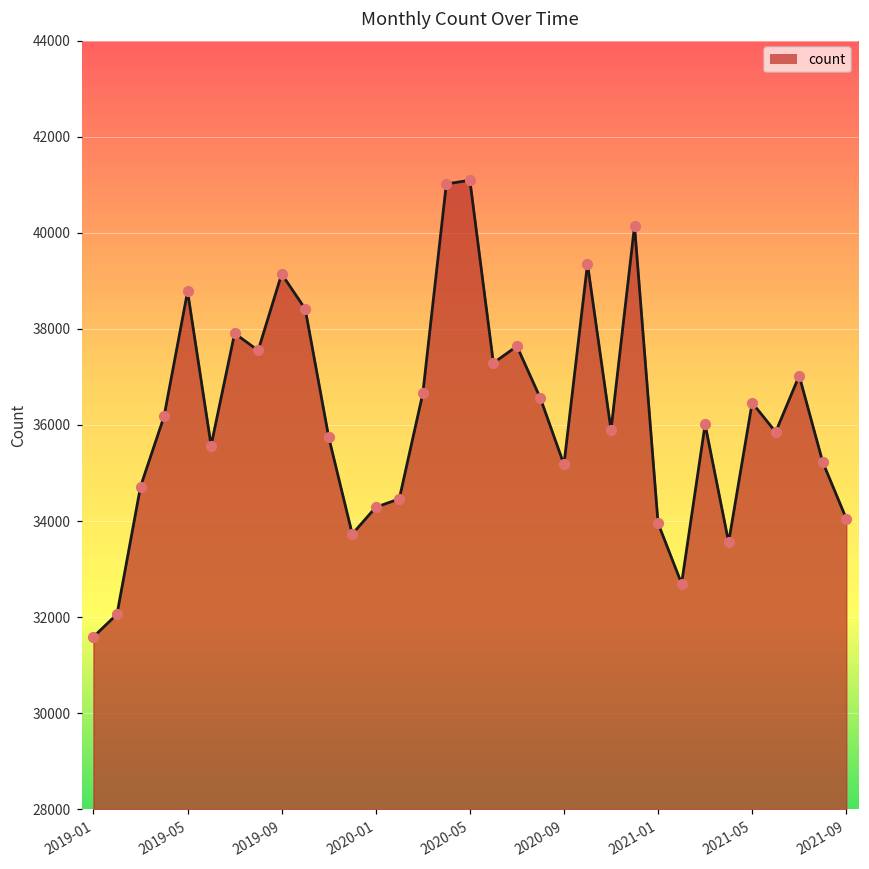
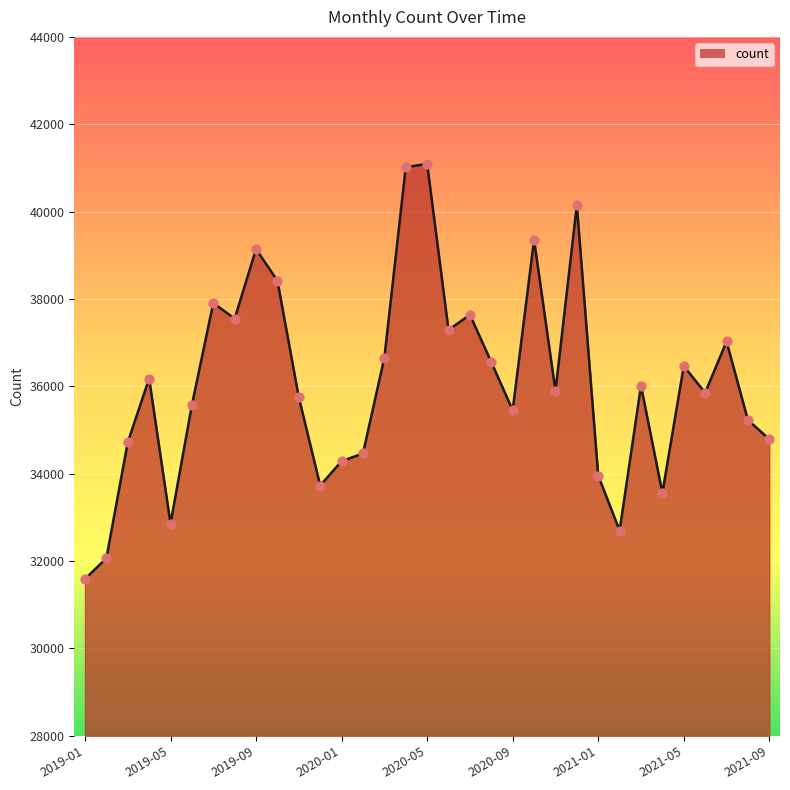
  {
    "2019-01": 31600,
-   "2019-05": 38800,
+   "2019-05": 32900,
    "2019-09": 39100,
    "2020-01": 34300,
    "2020-05": 41100,
-   "2020-09": 35200,
+   "2020-09": 35500,
    "2021-01": 34000,
    "2021-05": 36500,
-   "2021-09": 34100
+   "2021-09": 34800
  }
